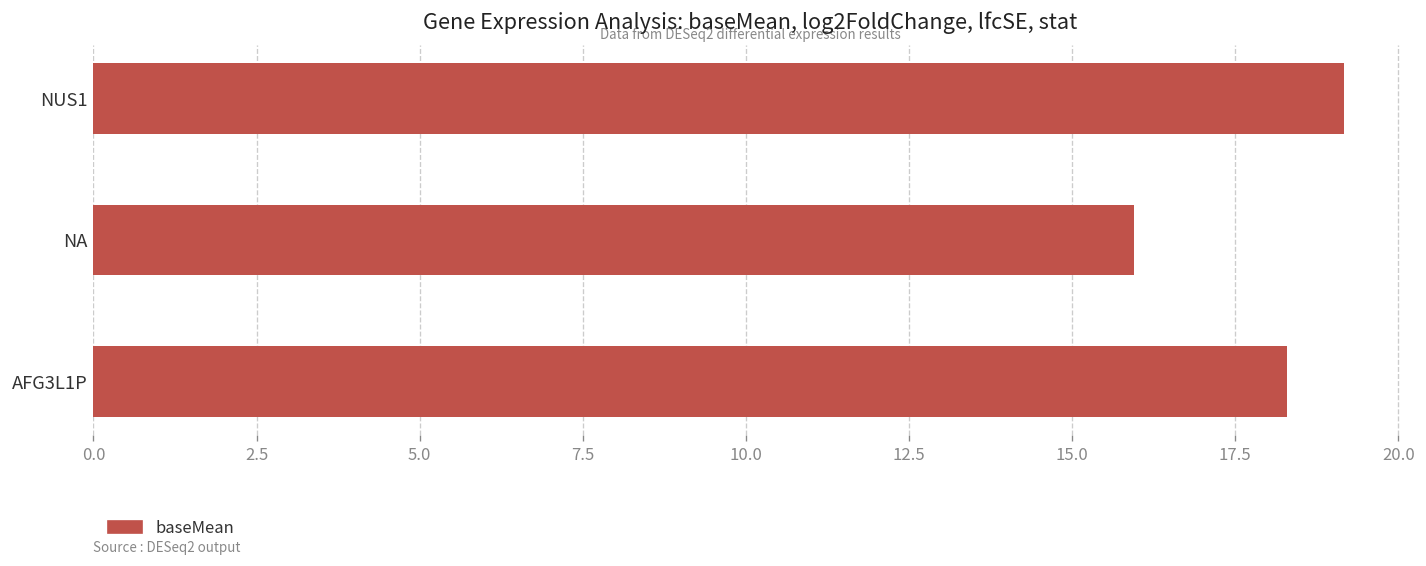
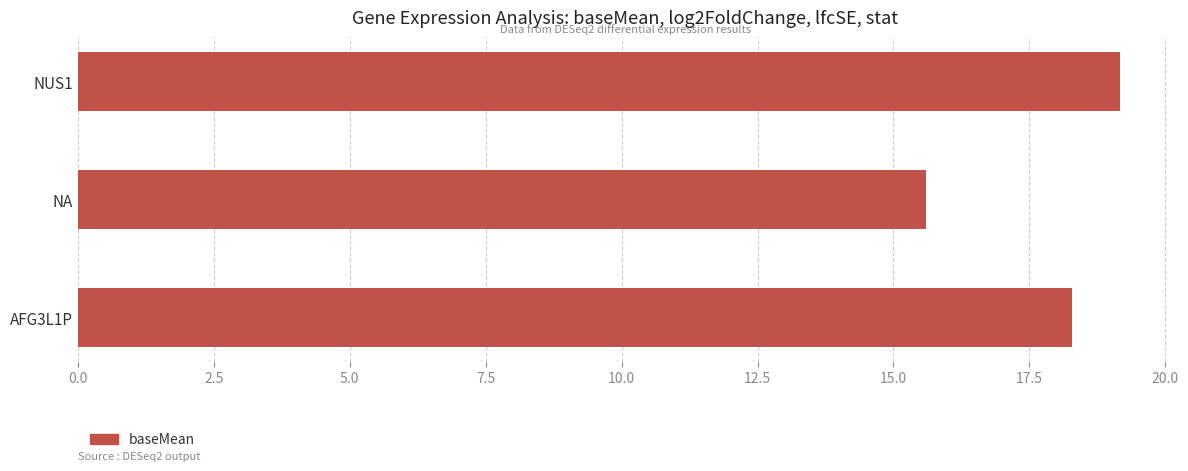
  {
    "NUS1": 19.2,
-   "NA": 15.9,
+   "NA": 15.6,
    "AFG3L1P": 18.3
  }
